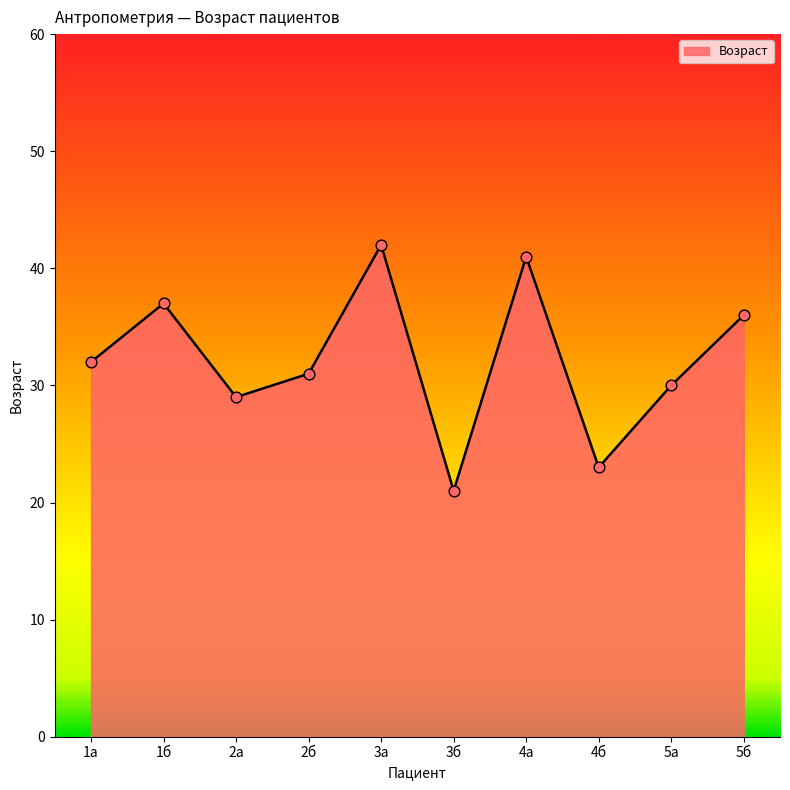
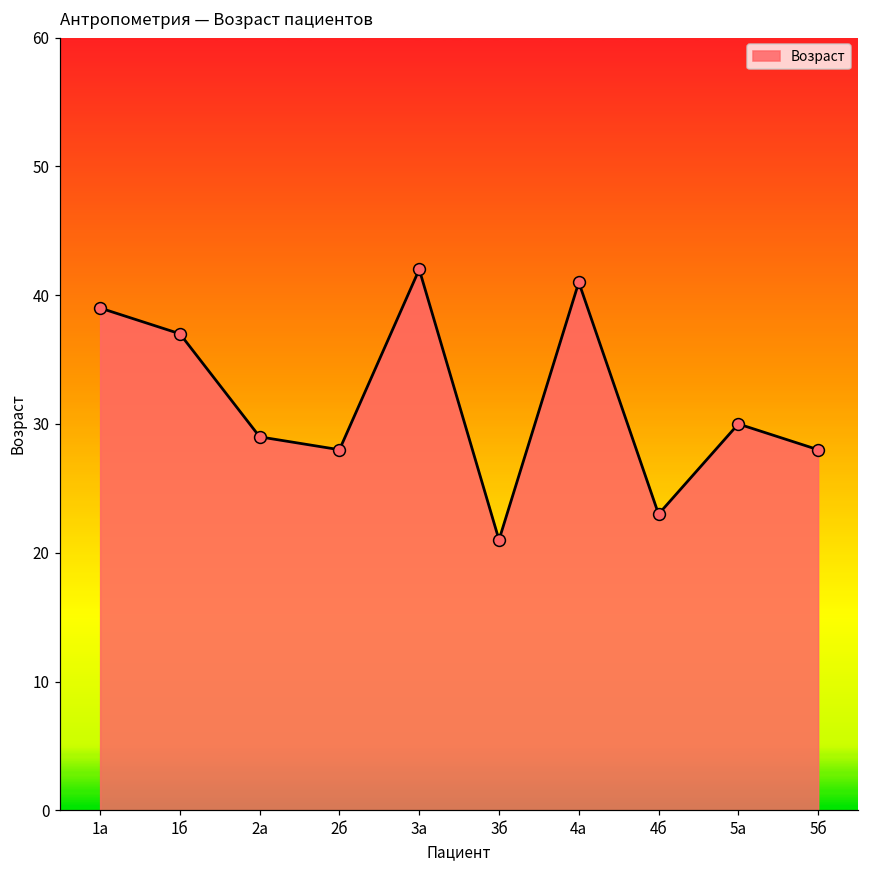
  {
-   "1а": 32,
+   "1а": 39,
    "1б": 37,
    "2а": 29,
-   "2б": 31,
+   "2б": 28,
    "3а": 42,
    "3б": 21,
    "4а": 41,
    "4б": 23,
    "5а": 30,
-   "5б": 36
+   "5б": 28
  }
